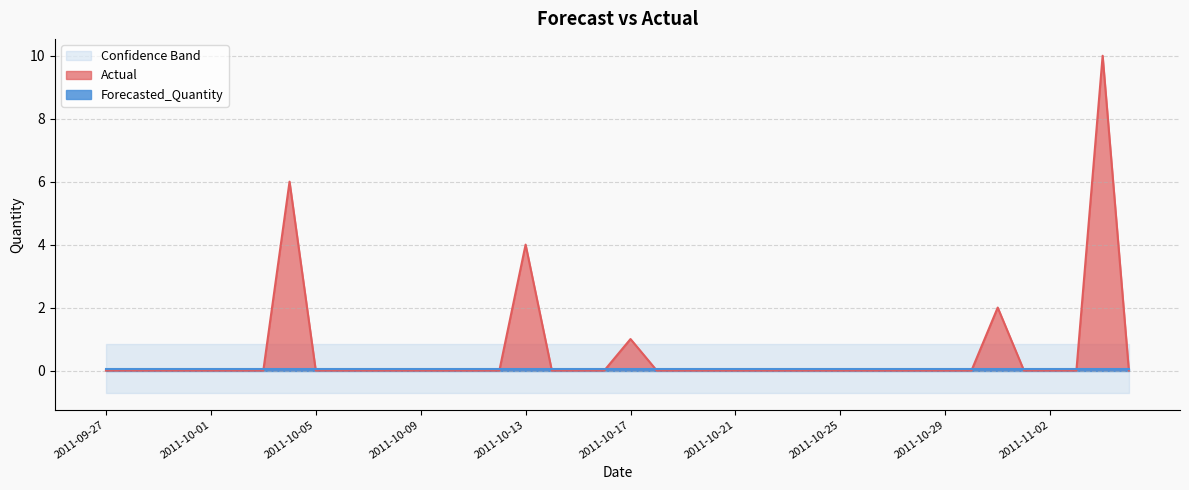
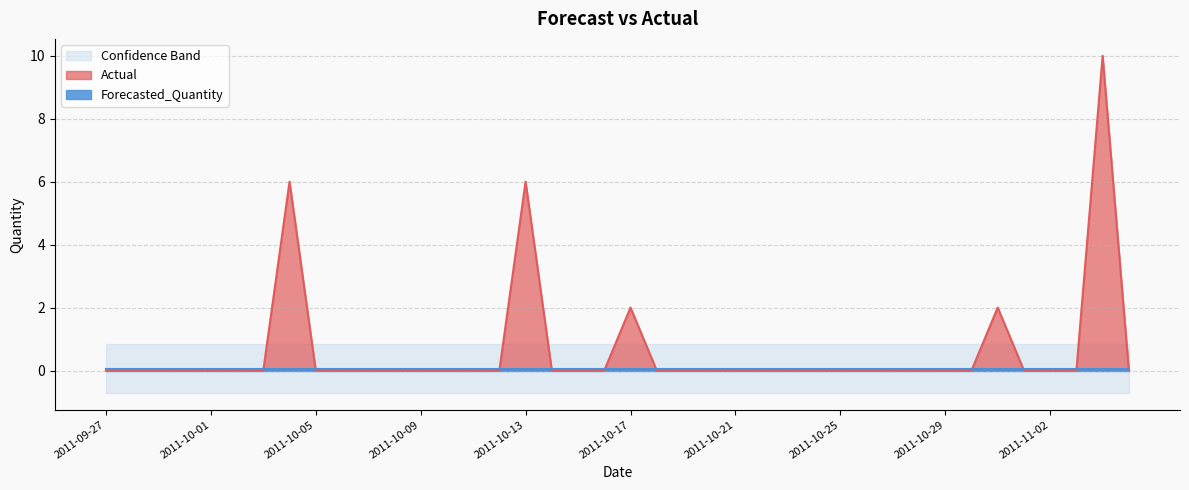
  {
    "Confidence Band": {
      "2011-09-27": 0.8,
      "2011-10-01": 0.8,
      "2011-10-05": 0.8,
      "2011-10-09": 0.8,
      "2011-10-13": 0.8,
      "2011-10-17": 0.8,
      "2011-10-21": 0.8,
      "2011-10-25": 0.8,
      "2011-10-29": 0.8,
      "2011-11-02": 0.8
    },
    "Actual": {
-     "2011-10-13": 4,
-     "2011-10-17": 1
+     "2011-10-13": 6,
+     "2011-10-17": 2
    },
    "Forecasted_Quantity": {
      "2011-10-13": 0,
      "2011-10-17": 0
    }
  }
